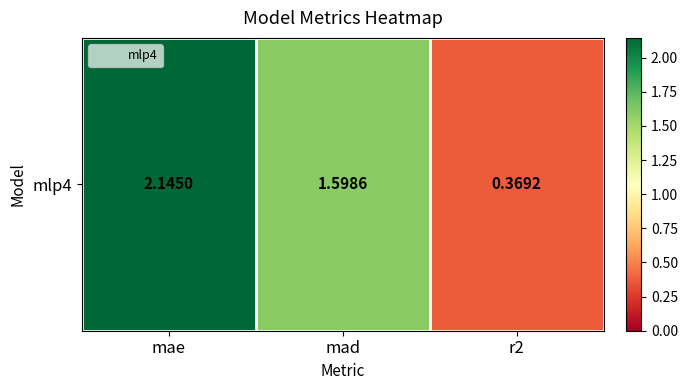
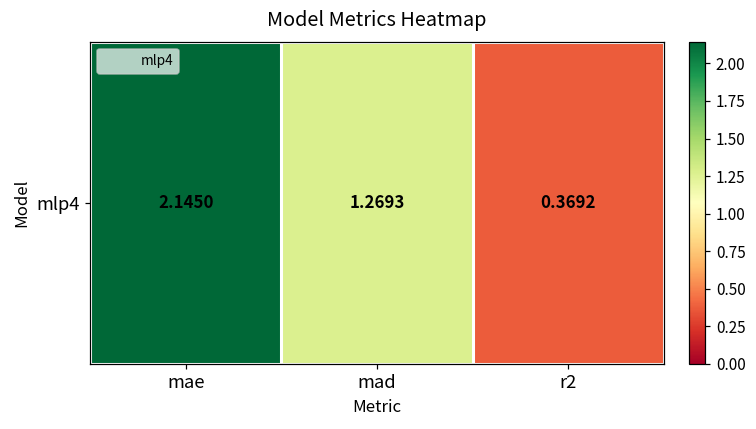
  {
    "mlp4": {
      "mae": 2.1450,
-     "mad": 1.5986,
+     "mad": 1.2693,
      "r2": 0.3692
    }
  }
